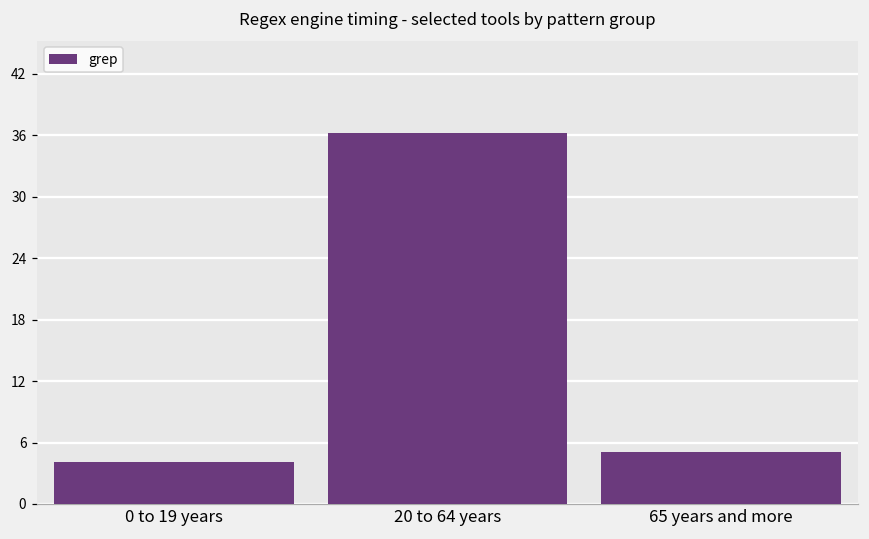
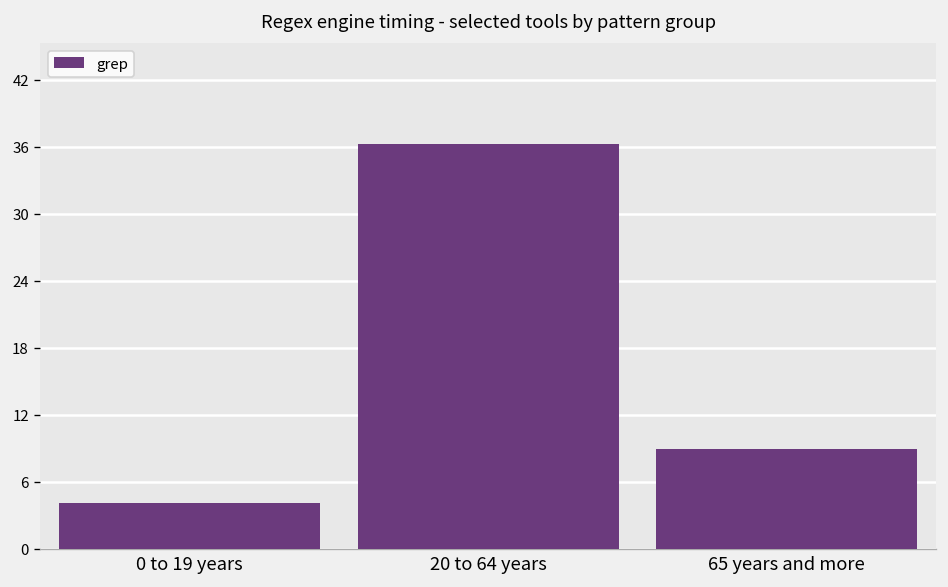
  {
    "0 to 19 years": 4,
    "20 to 64 years": 36,
-   "65 years and more": 5
+   "65 years and more": 9
  }
